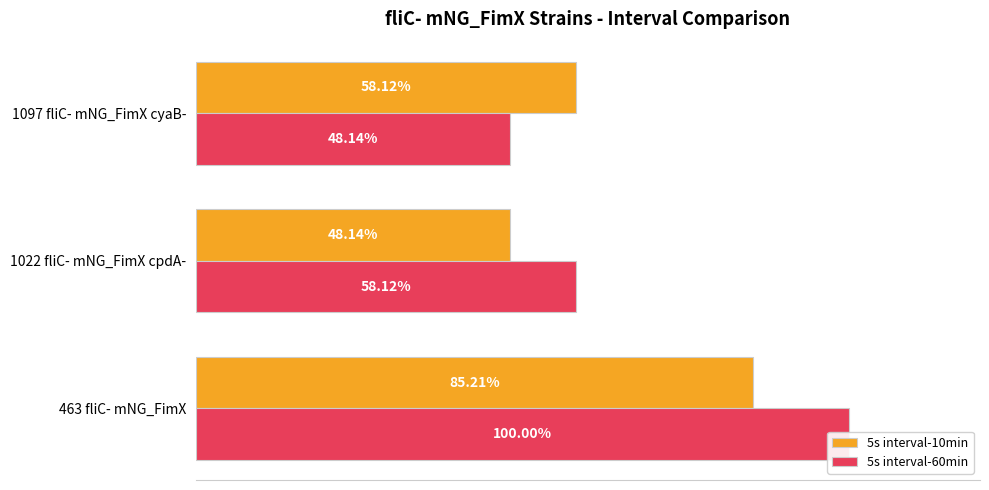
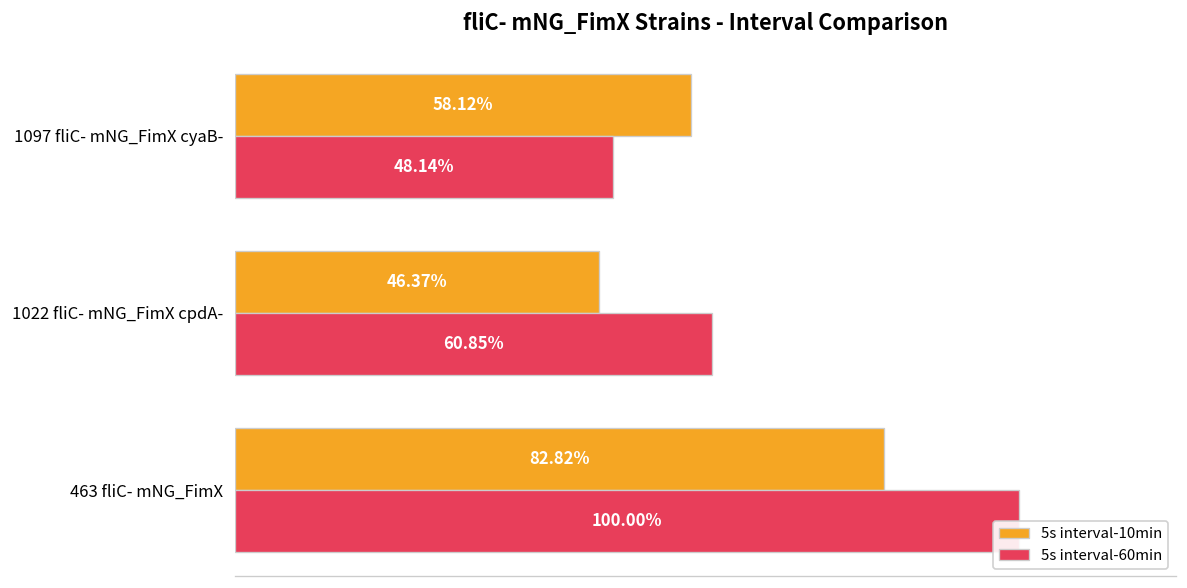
  {
    "5s interval-10min": {
      "1097 fliC- mNG_FimX cyaB-": "58.12%",
-     "1022 fliC- mNG_FimX cpdA-": "48.14%",
-     "463 fliC- mNG_FimX": "85.21%"
+     "1022 fliC- mNG_FimX cpdA-": "46.37%",
+     "463 fliC- mNG_FimX": "82.82%"
    },
    "5s interval-60min": {
      "1097 fliC- mNG_FimX cyaB-": "48.14%",
-     "1022 fliC- mNG_FimX cpdA-": "58.12%"
+     "1022 fliC- mNG_FimX cpdA-": "60.85%"
    }
  }
